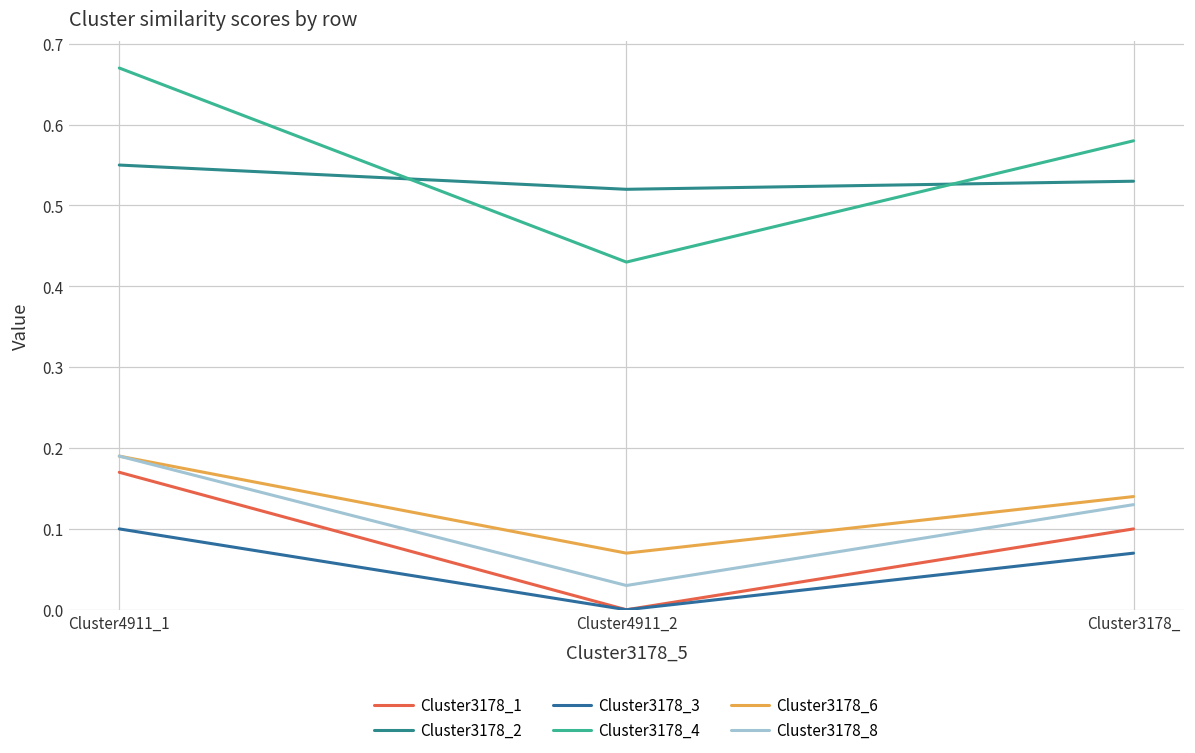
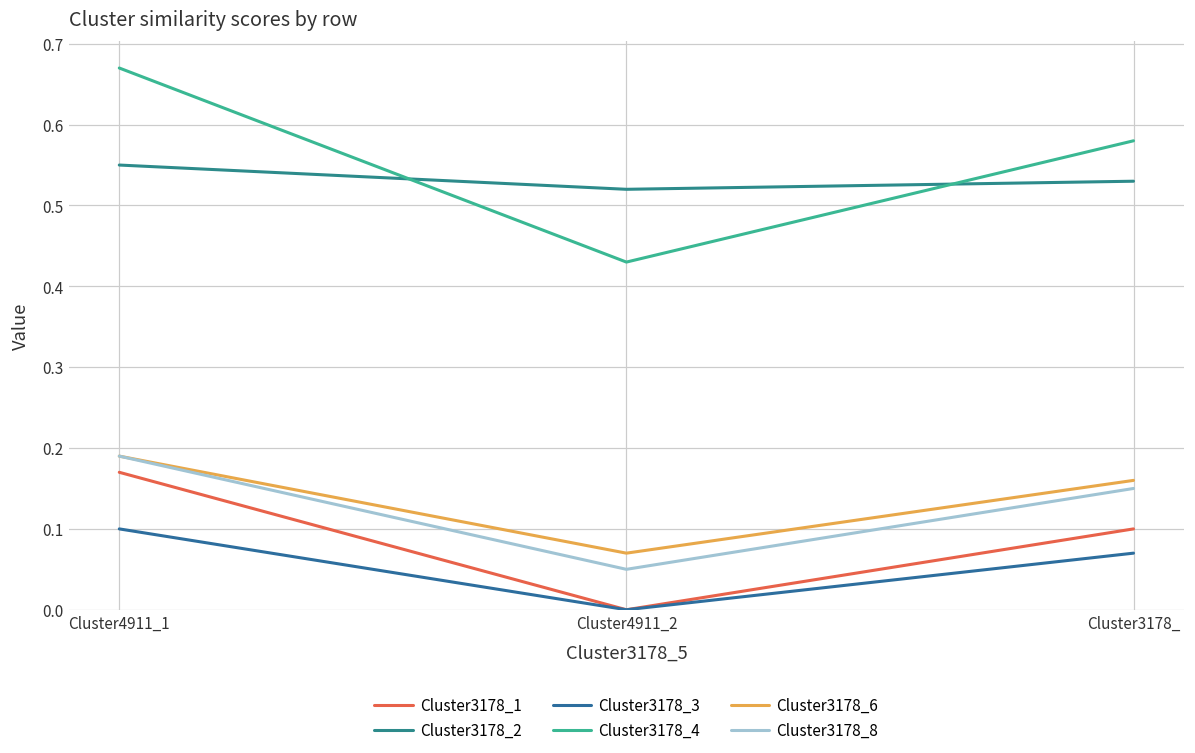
  {
    "Cluster3178_1": {
      "Cluster4911_1": 0.17,
      "Cluster3178_": 0.10
    },
    "Cluster3178_6": {
      "Cluster4911_2": 0.07,
-     "Cluster3178_": 0.14
+     "Cluster3178_": 0.16
    },
    "Cluster3178_8": {
-     "Cluster4911_2": 0.03,
-     "Cluster3178_": 0.13
+     "Cluster4911_2": 0.05,
+     "Cluster3178_": 0.15
    }
  }
